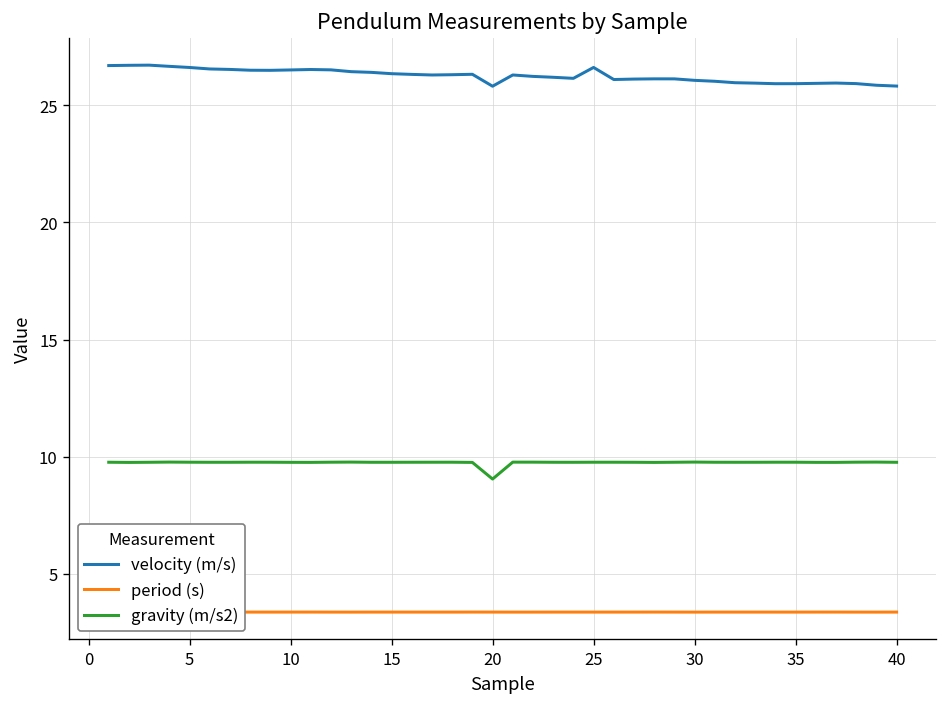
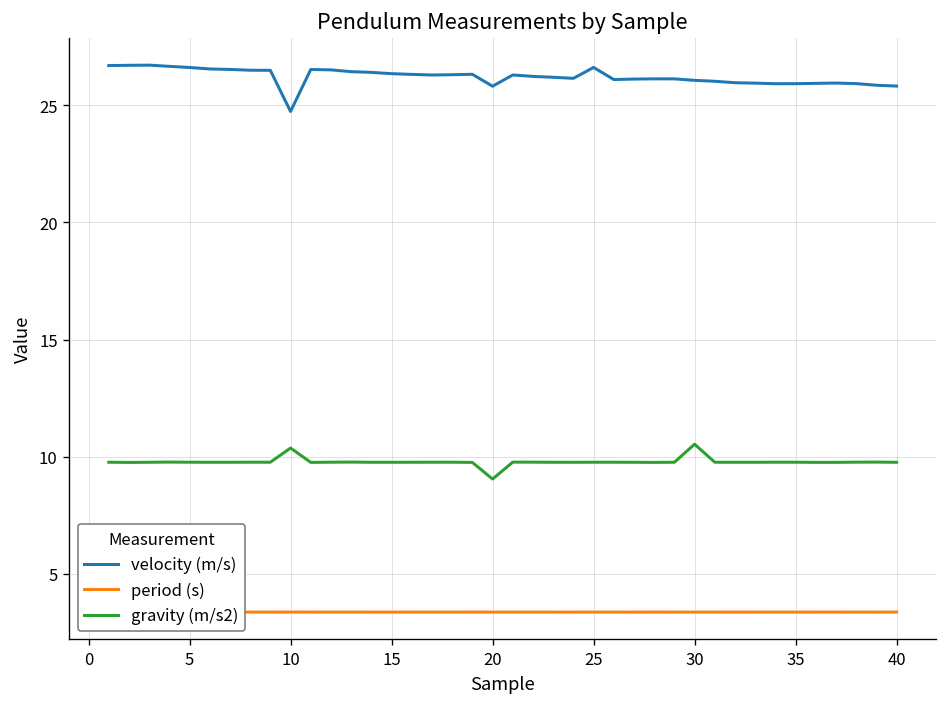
  {
    "velocity (m/s)": {
      "5": 26.6,
-     "10": 26.5,
+     "10": 24.7,
      "15": 26.3,
      "20": 25.8,
      "25": 26.6,
      "30": 26.1,
      "35": 25.9,
      "40": 25.8
    },
    "period (s)": {
      "10": 3.4,
      "15": 3.4,
      "20": 3.4,
      "25": 3.4,
      "30": 3.4,
      "35": 3.4,
      "40": 3.4
    },
    "gravity (m/s2)": {
      "5": 9.8,
-     "10": 9.8,
+     "10": 10.4,
      "15": 9.8,
      "20": 9.1,
      "25": 9.8,
-     "30": 9.8,
+     "30": 10.5,
      "35": 9.8,
      "40": 9.8
    }
  }
